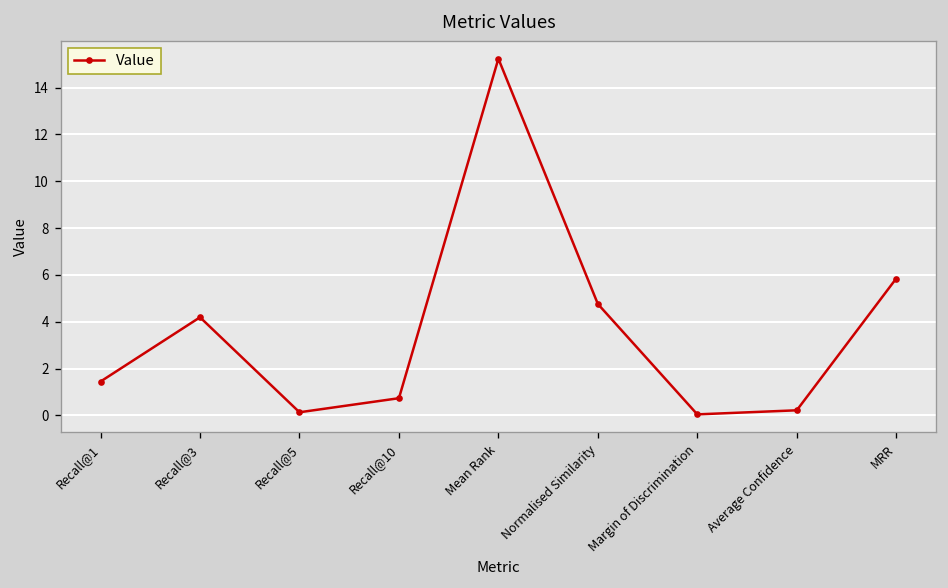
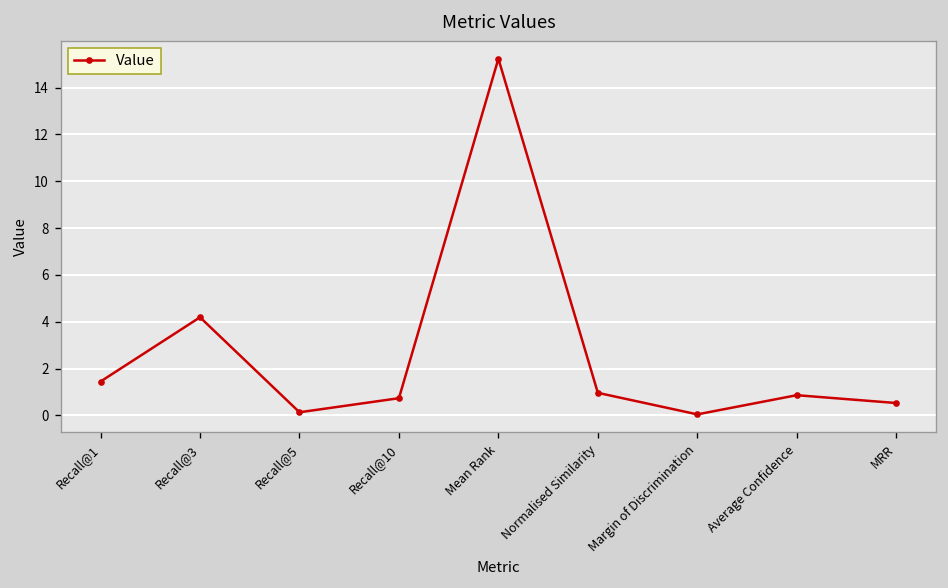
  {
    "Recall@1": 1.4,
    "Recall@3": 4.2,
    "Recall@5": 0.1,
    "Recall@10": 0.7,
    "Mean Rank": 15.2,
-   "Normalised Similarity": 4.8,
+   "Normalised Similarity": 1.0,
    "Margin of Discrimination": 0.0,
-   "Average Confidence": 0.2,
-   "MRR": 5.8
+   "Average Confidence": 0.9,
+   "MRR": 0.5
  }
